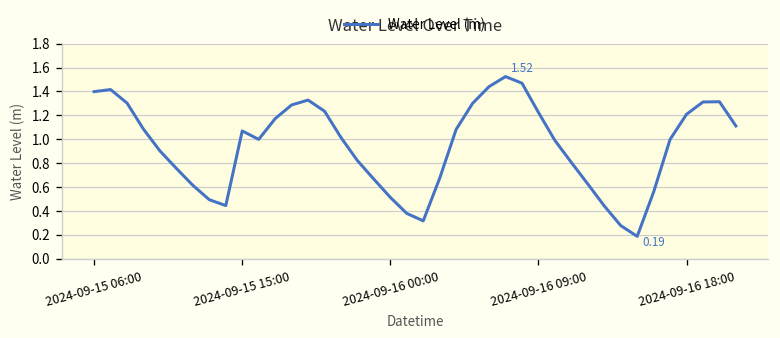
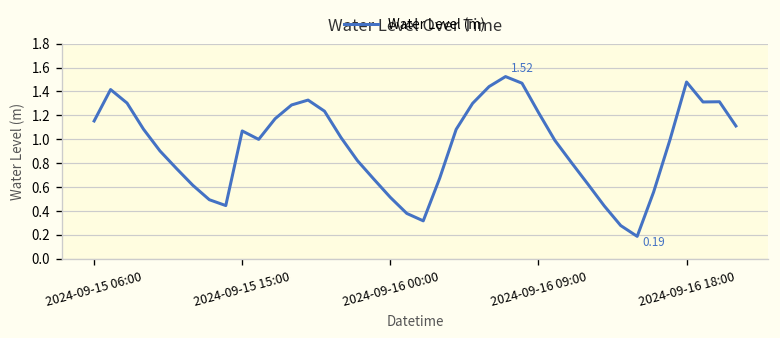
  {
-   "2024-09-15 06:00": 1.4,
+   "2024-09-15 06:00": 1.2,
    "2024-09-15 15:00": 1.1,
    "2024-09-16 00:00": 0.5,
    "2024-09-16 09:00": 1.2,
-   "2024-09-16 18:00": 1.2
+   "2024-09-16 18:00": 1.5
  }
